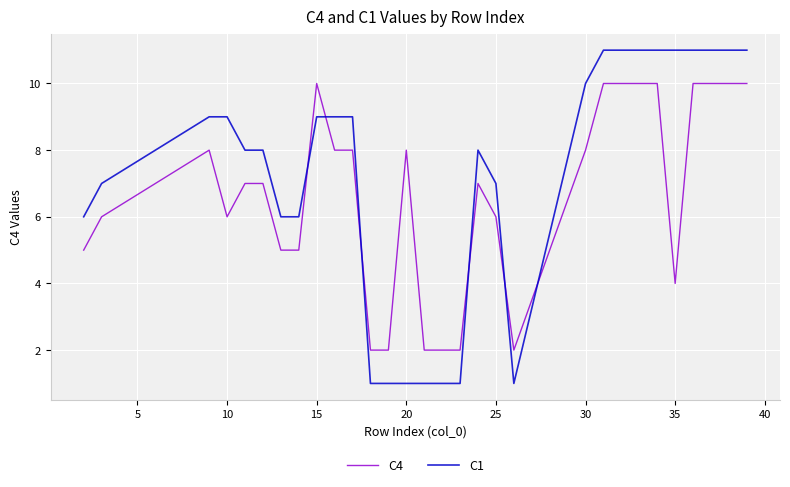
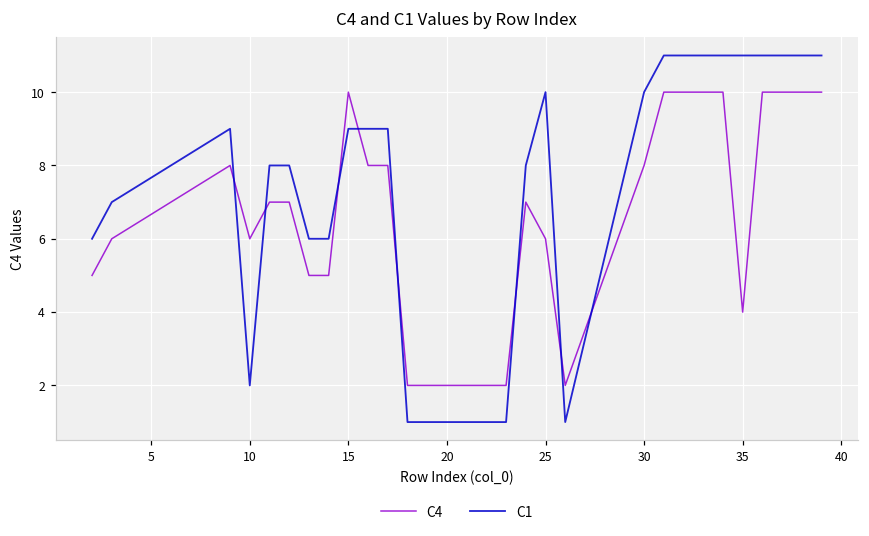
  {
    "C4": {
      "10": 6,
      "15": 10,
-     "20": 8,
+     "20": 2,
      "25": 6,
      "30": 8,
      "35": 4
    },
    "C1": {
-     "10": 9,
+     "10": 2,
      "15": 9,
      "20": 1,
-     "25": 7,
+     "25": 10,
      "30": 10,
      "35": 11
    }
  }
